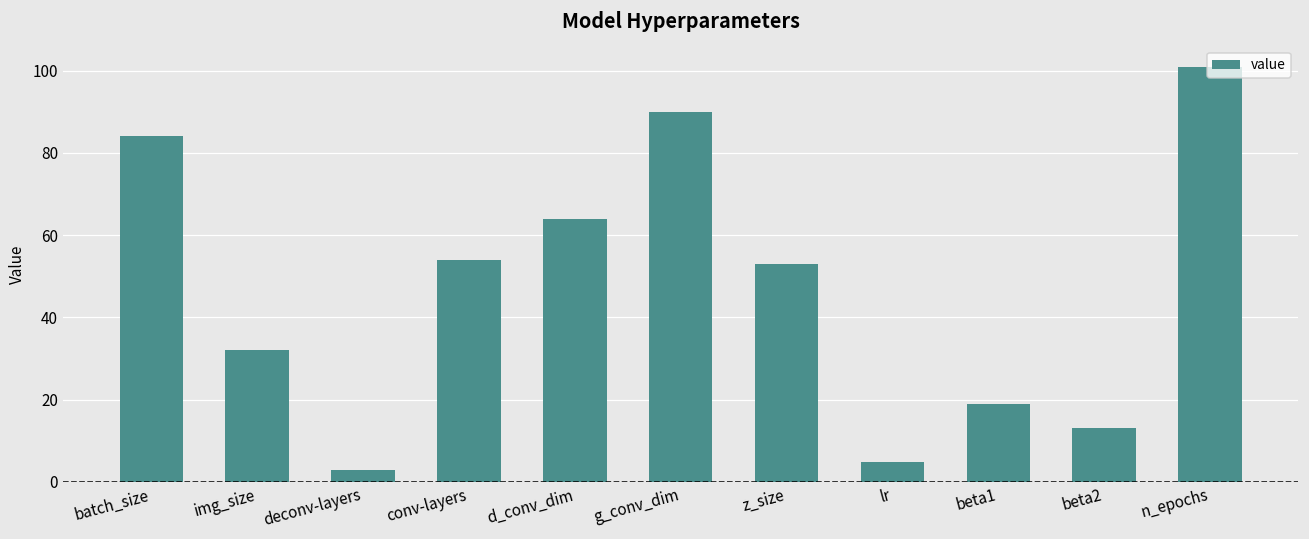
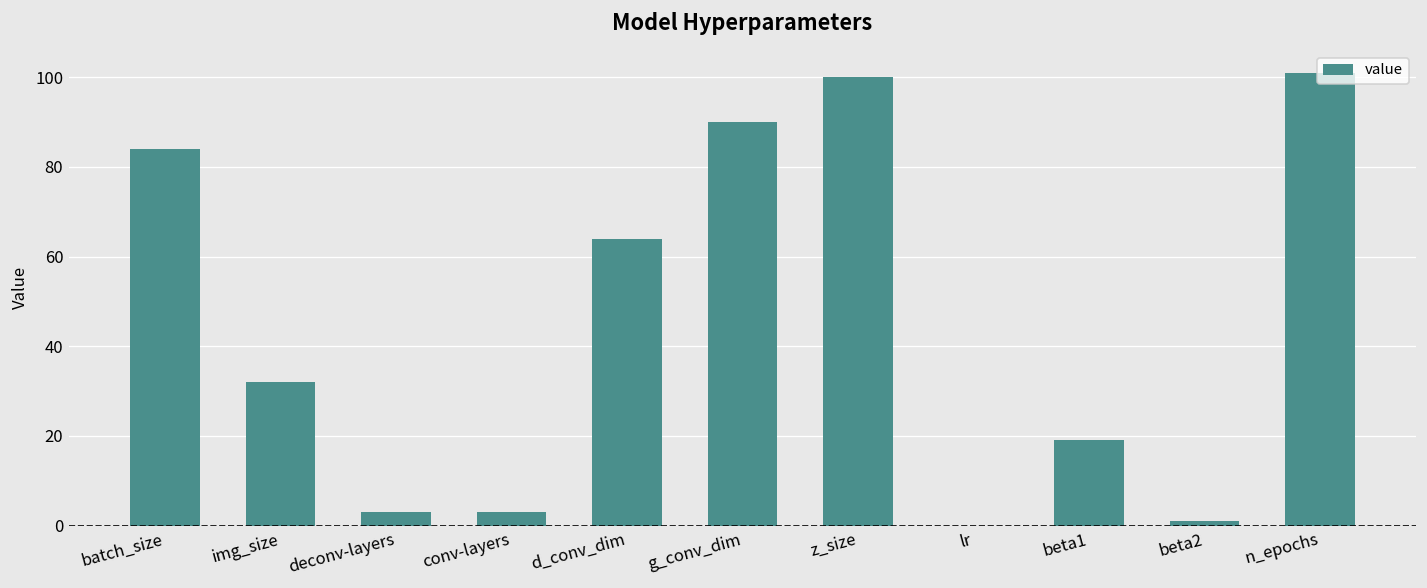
  {
    "batch_size": 84,
    "img_size": 32,
    "deconv-layers": 3,
-   "conv-layers": 54,
+   "conv-layers": 3,
    "d_conv_dim": 64,
    "g_conv_dim": 90,
-   "z_size": 53,
-   "lr": 5,
+   "z_size": 100,
+   "lr": 0,
    "beta1": 19,
-   "beta2": 13
+   "beta2": 1
  }
